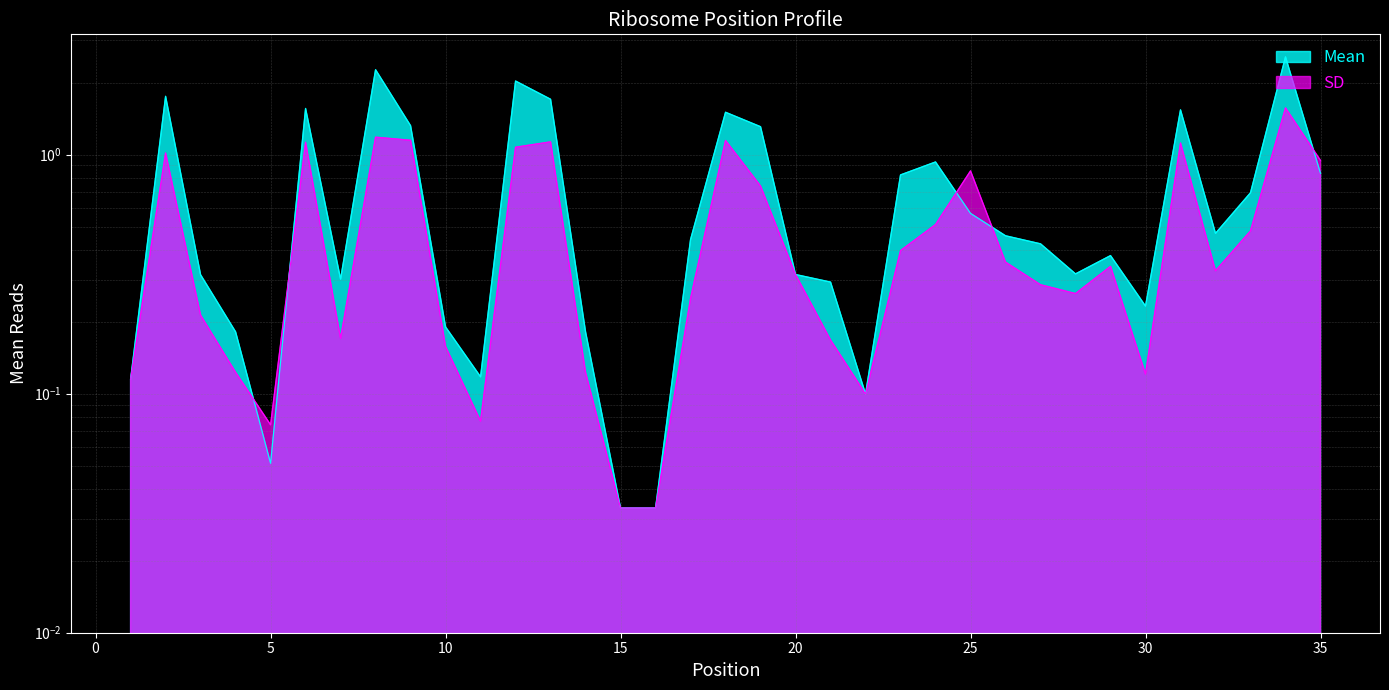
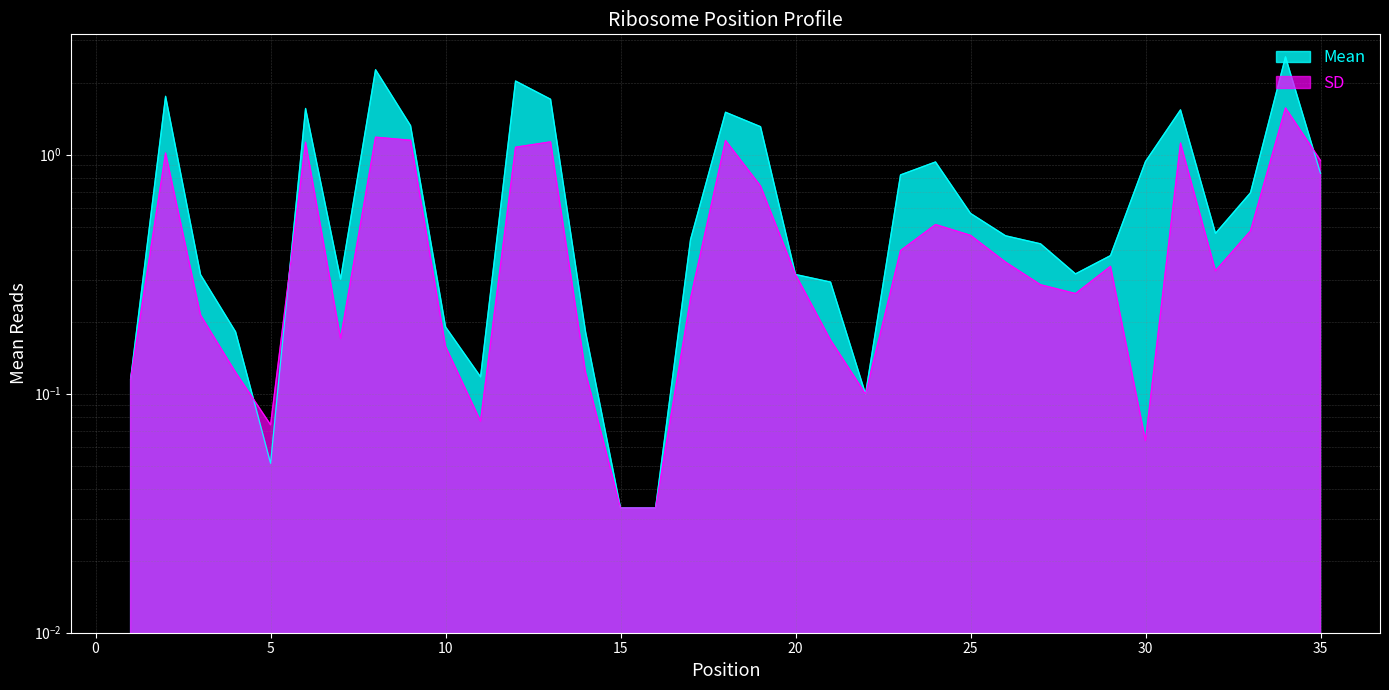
  {
    "Mean": {
      "5": 0.05,
      "10": 0.19,
      "25": 0.57,
-     "30": 0.23,
+     "30": 0.93,
      "35": 0.83
    },
    "SD": {
      "5": 0.074,
      "10": 0.16,
-     "25": 0.85,
-     "30": 0.12,
+     "25": 0.46,
+     "30": 0.064,
      "35": 0.94
    }
  }
